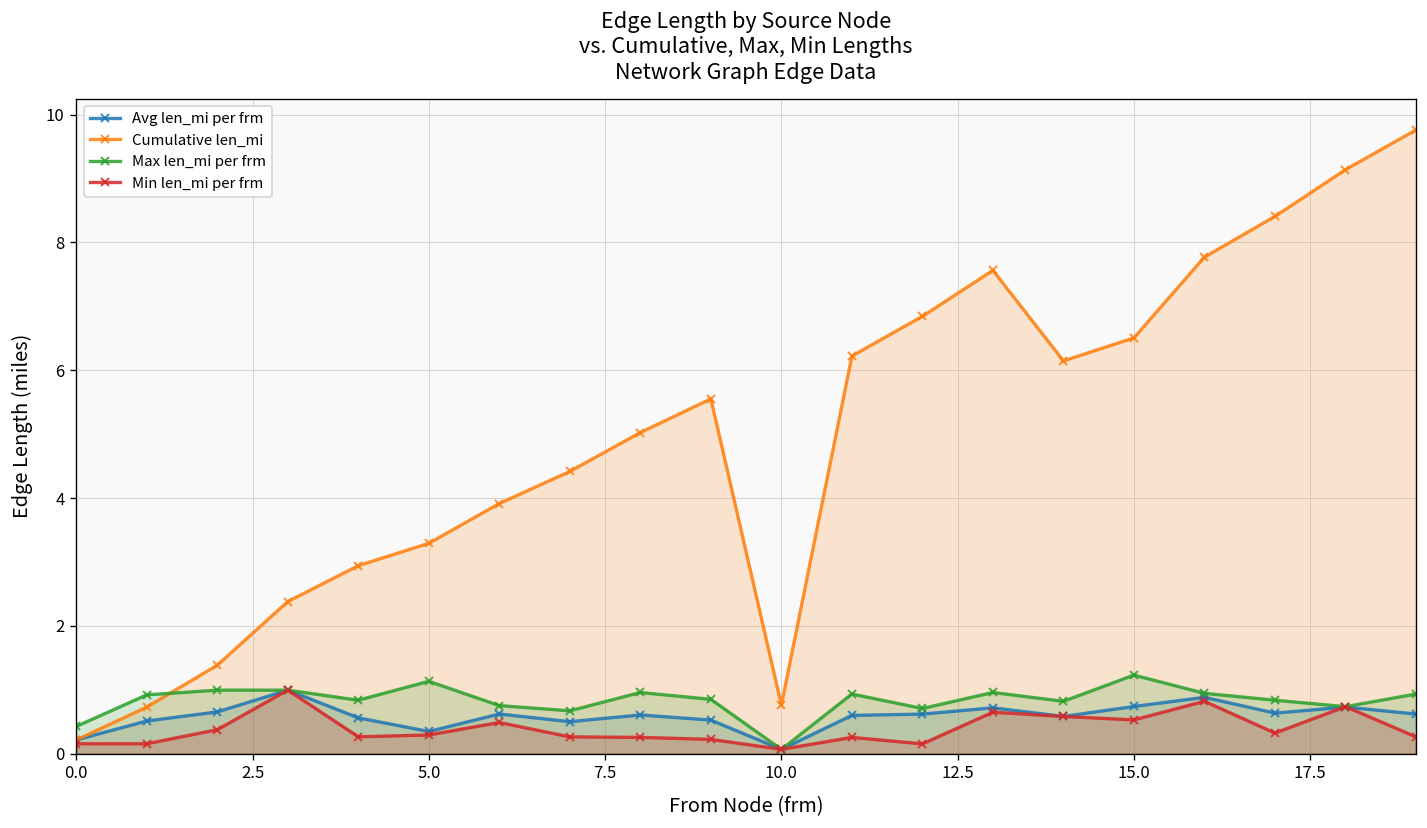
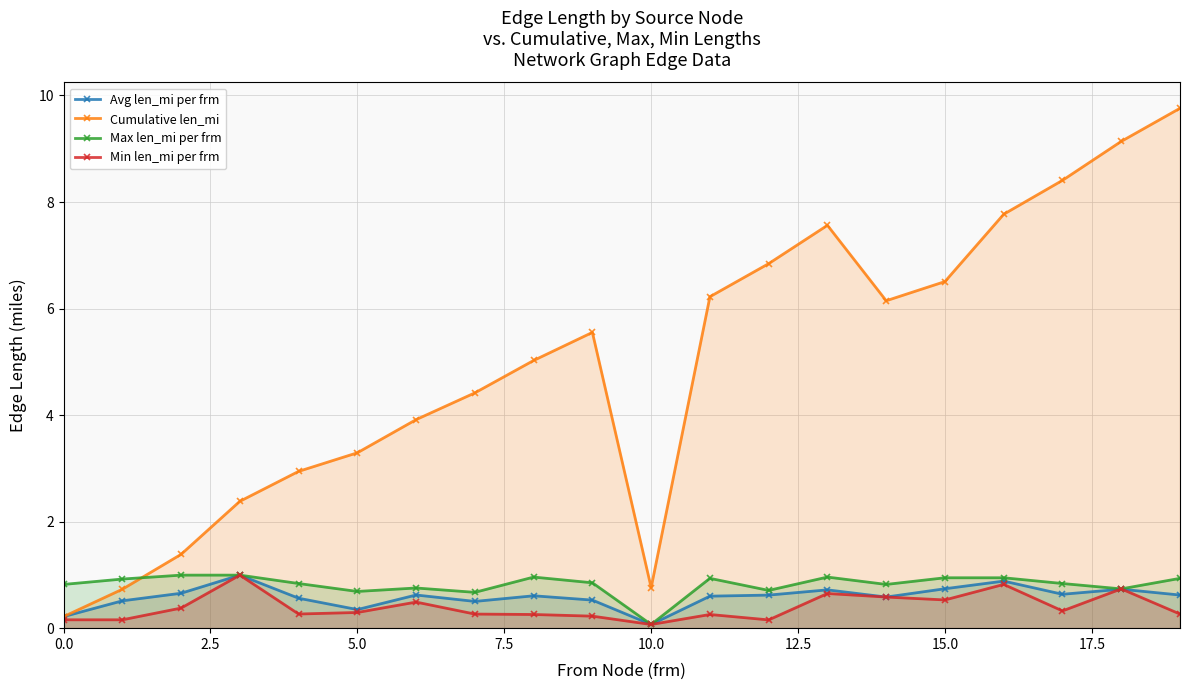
  {
    "Avg len_mi per frm": {
      "5.0": 0.3,
      "15.0": 0.7
    },
    "Cumulative len_mi": {
      "5.0": 3.3,
      "10.0": 0.8,
      "15.0": 6.5
    },
    "Max len_mi per frm": {
-     "0.0": 0.4,
-     "5.0": 1.1,
-     "15.0": 1.2
+     "0.0": 0.8,
+     "5.0": 0.7,
+     "15.0": 0.9
    },
    "Min len_mi per frm": {
      "0.0": 0.2,
      "5.0": 0.3,
      "15.0": 0.5
    }
  }
